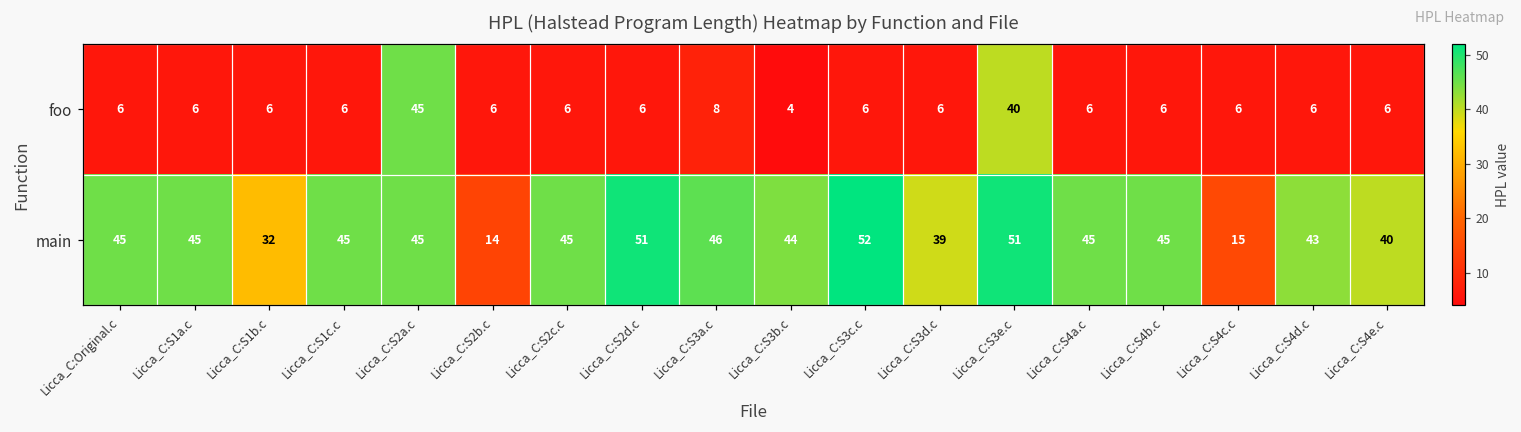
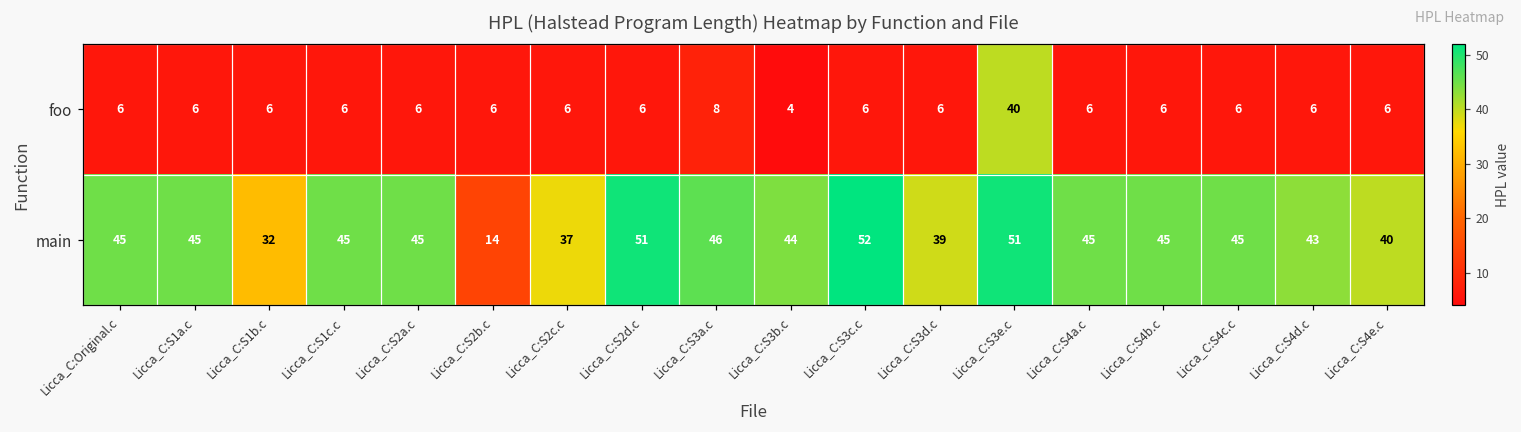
  {
    "foo": {
      "Licca_C:Original.c": 6,
      "Licca_C:S1a.c": 6,
      "Licca_C:S1b.c": 6,
      "Licca_C:S1c.c": 6,
-     "Licca_C:S2a.c": 45,
+     "Licca_C:S2a.c": 6,
      "Licca_C:S2b.c": 6,
      "Licca_C:S2c.c": 6,
      "Licca_C:S2d.c": 6,
      "Licca_C:S3a.c": 8,
      "Licca_C:S3b.c": 4,
      "Licca_C:S3c.c": 6,
      "Licca_C:S3d.c": 6,
      "Licca_C:S3e.c": 40,
      "Licca_C:S4a.c": 6,
      "Licca_C:S4b.c": 6,
      "Licca_C:S4c.c": 6,
      "Licca_C:S4d.c": 6,
      "Licca_C:S4e.c": 6
    },
    "main": {
      "Licca_C:Original.c": 45,
      "Licca_C:S1a.c": 45,
      "Licca_C:S1b.c": 32,
      "Licca_C:S1c.c": 45,
      "Licca_C:S2a.c": 45,
      "Licca_C:S2b.c": 14,
-     "Licca_C:S2c.c": 45,
+     "Licca_C:S2c.c": 37,
      "Licca_C:S2d.c": 51,
      "Licca_C:S3a.c": 46,
      "Licca_C:S3b.c": 44,
      "Licca_C:S3c.c": 52,
      "Licca_C:S3d.c": 39,
      "Licca_C:S3e.c": 51,
      "Licca_C:S4a.c": 45,
      "Licca_C:S4b.c": 45,
-     "Licca_C:S4c.c": 15,
+     "Licca_C:S4c.c": 45,
      "Licca_C:S4d.c": 43,
      "Licca_C:S4e.c": 40
    }
  }
